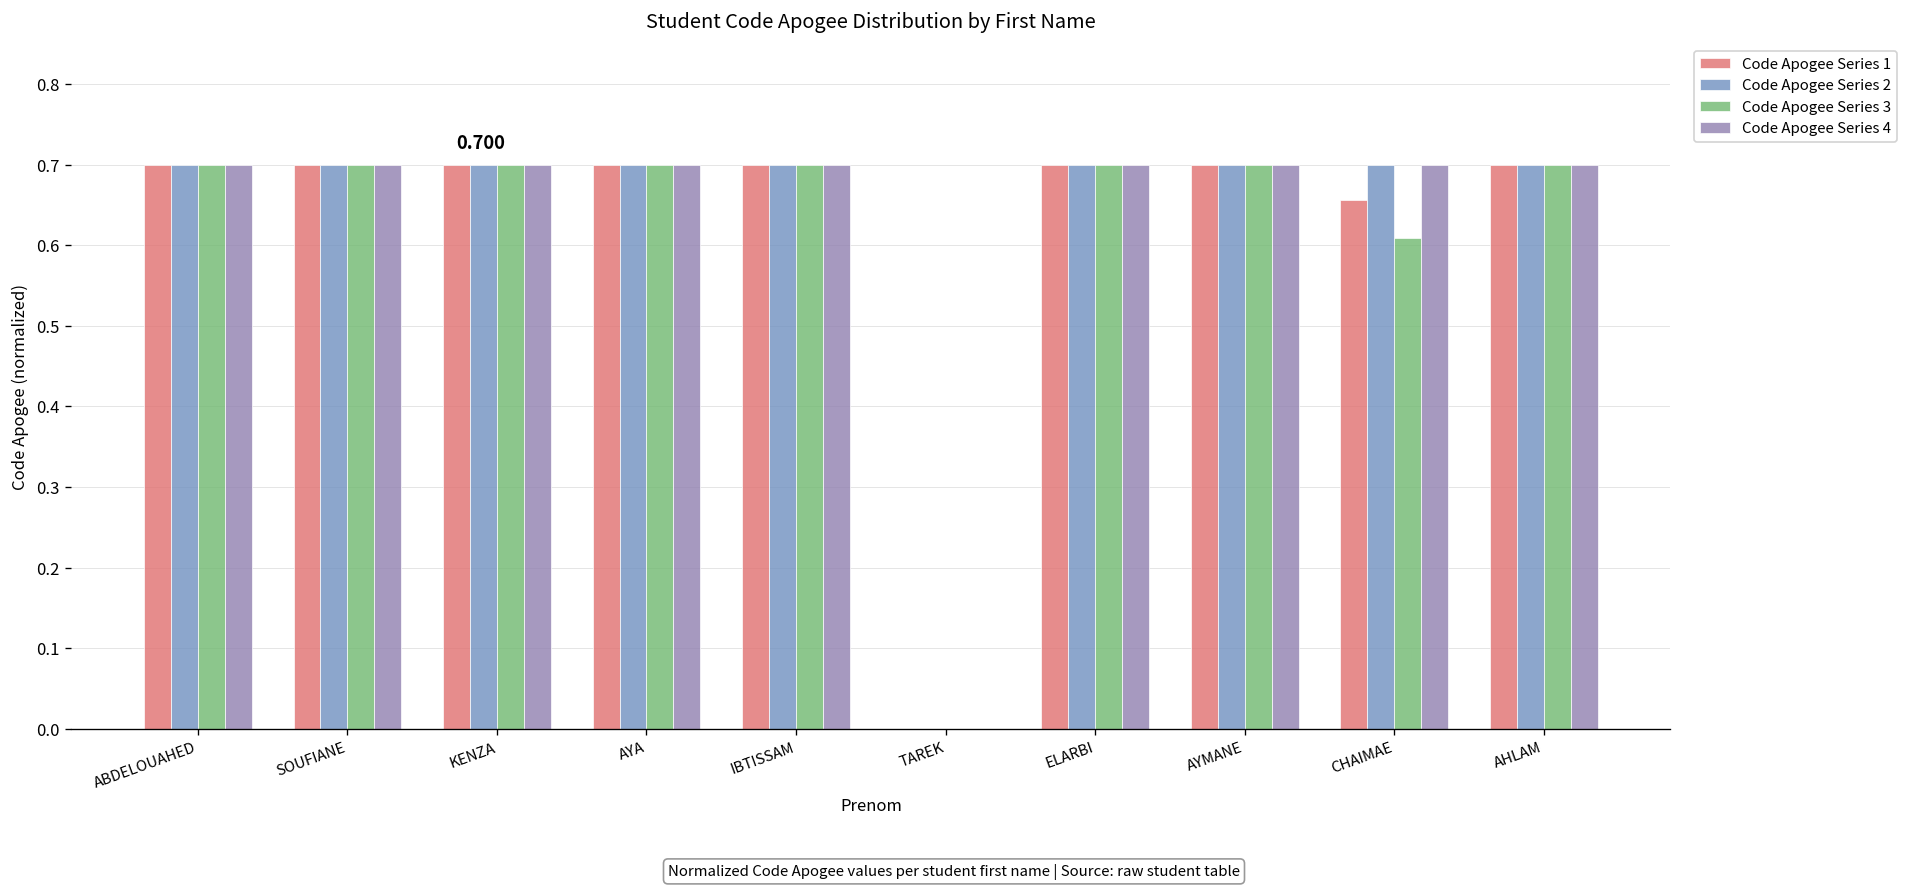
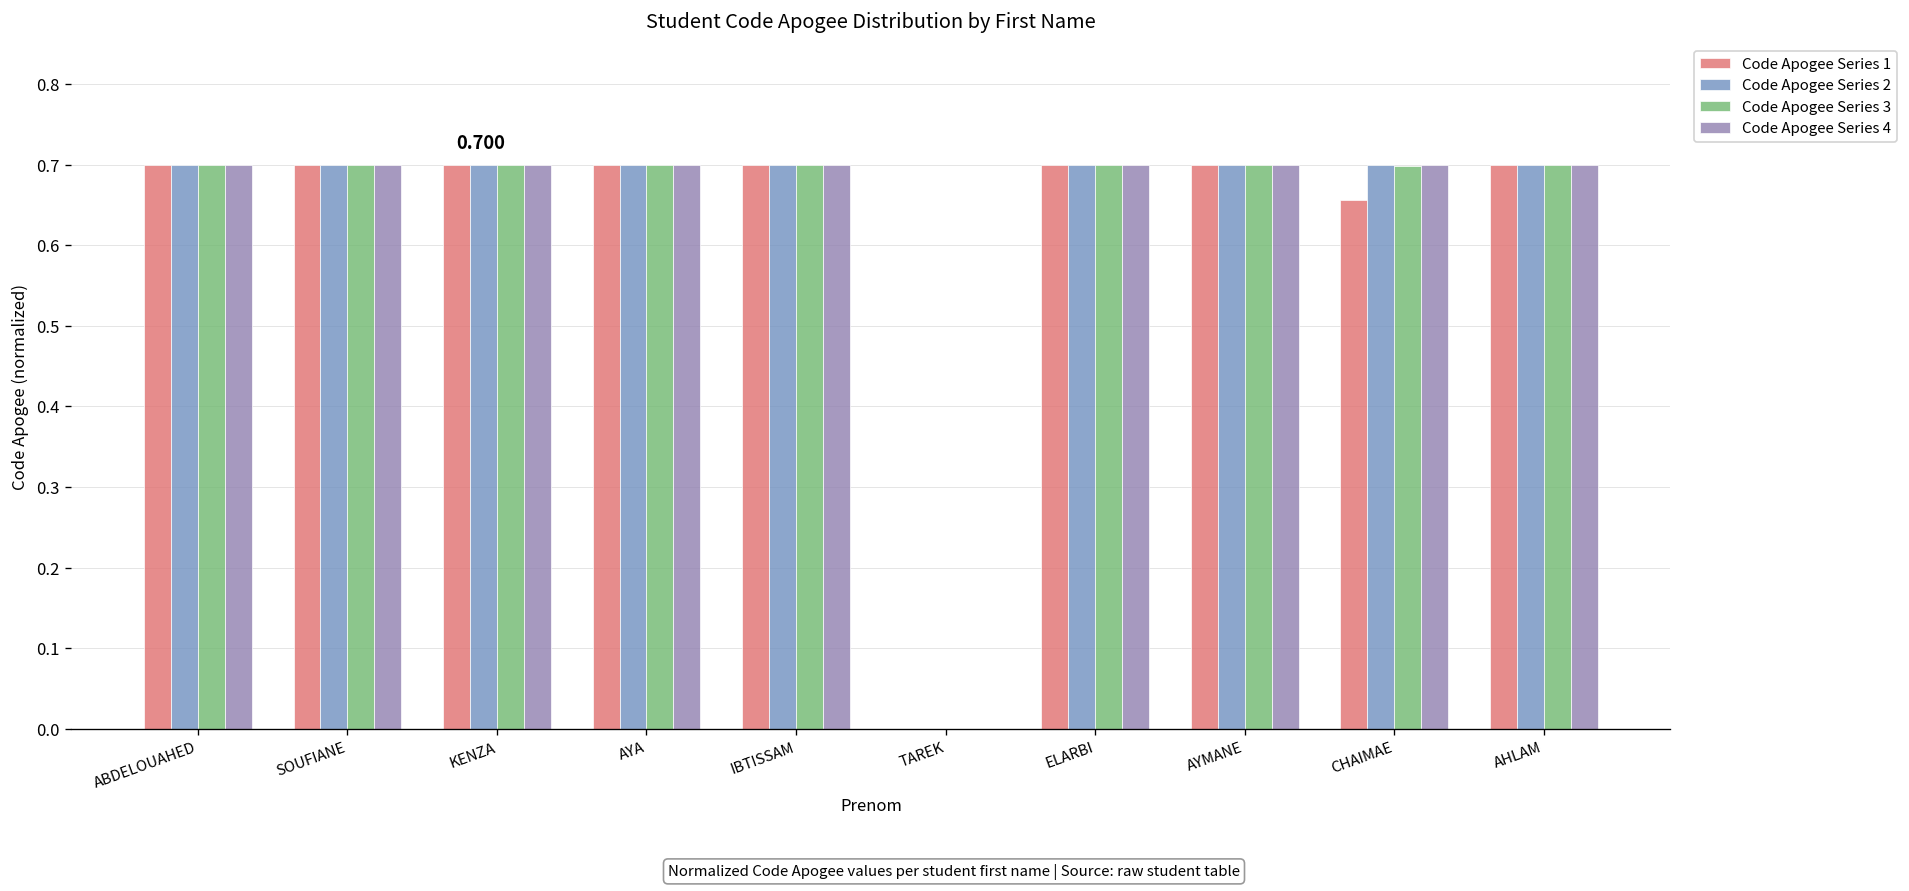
  {
    "Code Apogee Series 1": {
      "KENZA": 0.700
    },
    "Code Apogee Series 3": {
      "ABDELOUAHED": 0.70,
      "SOUFIANE": 0.70,
      "AYA": 0.70,
      "IBTISSAM": 0.70,
      "TAREK": 0.00,
      "ELARBI": 0.70,
      "AYMANE": 0.70,
-     "CHAIMAE": 0.61,
+     "CHAIMAE": 0.70,
      "AHLAM": 0.70
    }
  }
